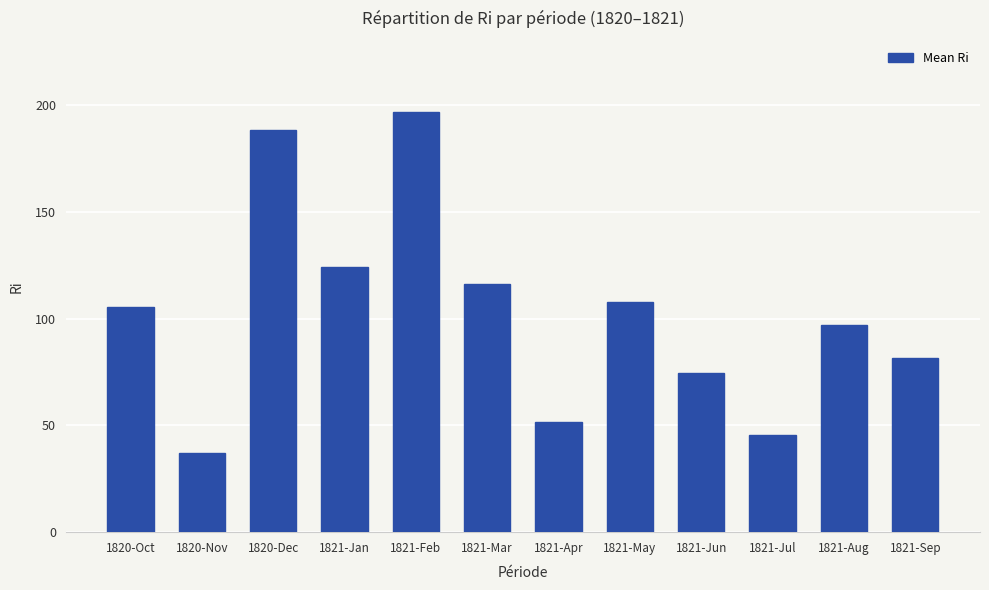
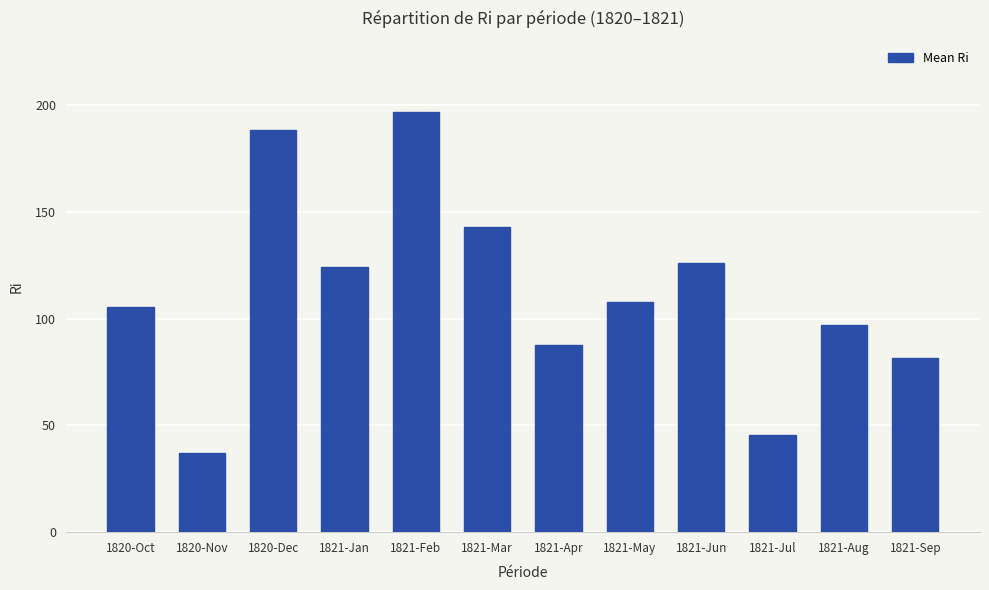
  {
    "1820-Oct": 105,
    "1820-Nov": 37,
    "1820-Dec": 188,
    "1821-Jan": 124,
    "1821-Feb": 197,
-   "1821-Mar": 116,
-   "1821-Apr": 51,
+   "1821-Mar": 143,
+   "1821-Apr": 88,
    "1821-May": 108,
-   "1821-Jun": 74,
+   "1821-Jun": 126,
    "1821-Jul": 45,
    "1821-Aug": 97,
    "1821-Sep": 81
  }
